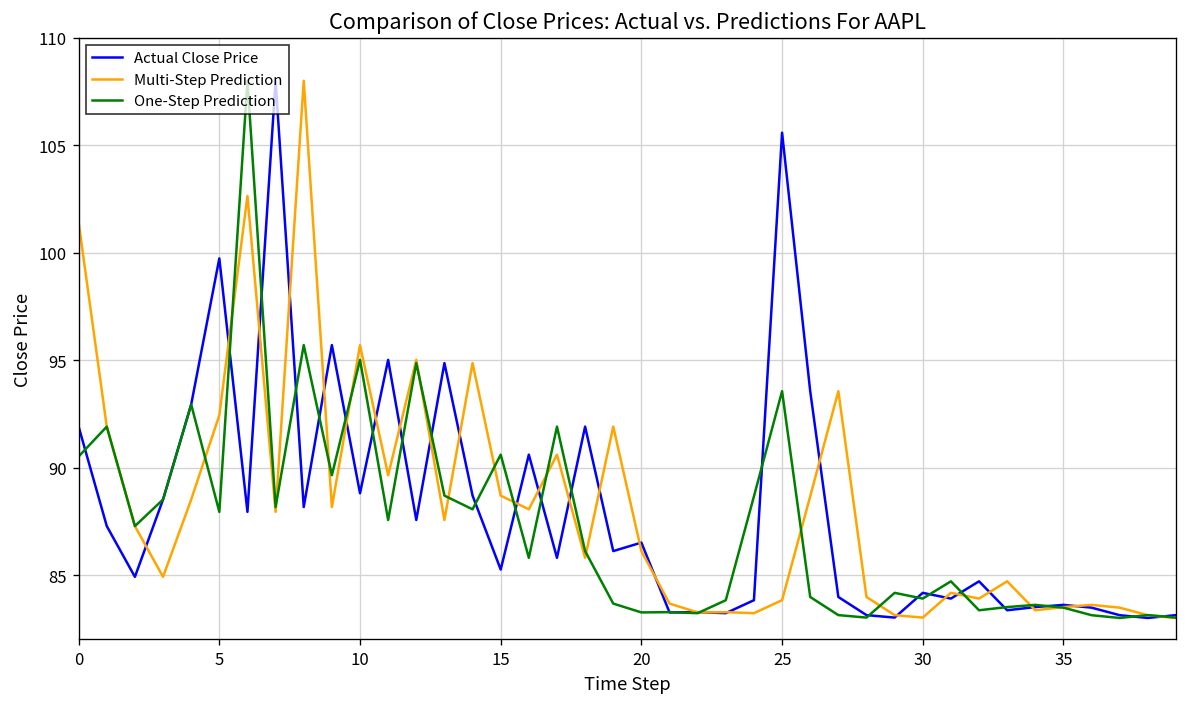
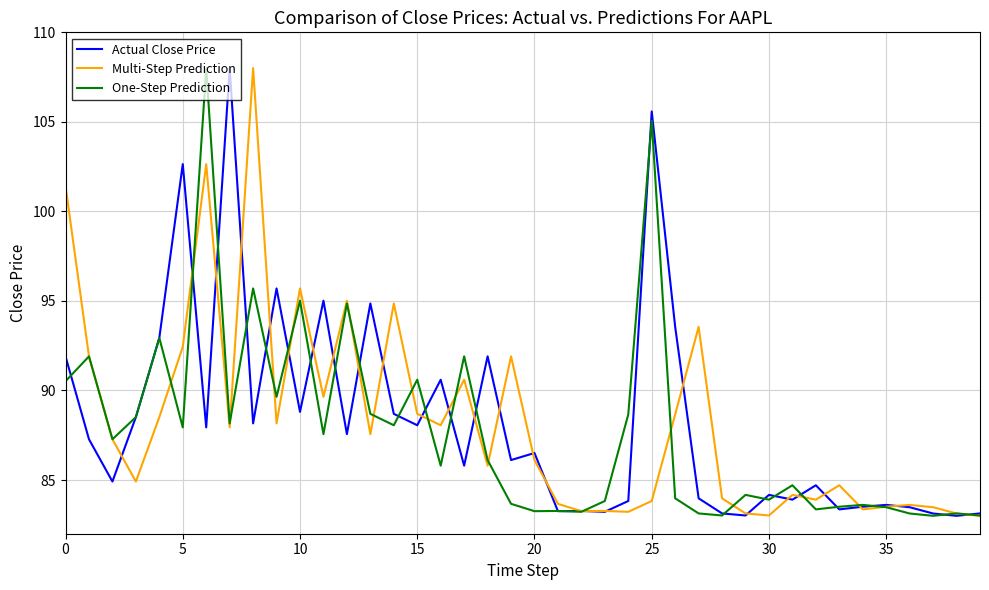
  {
    "Actual Close Price": {
      "0": 91.9,
-     "5": 99.7,
+     "5": 102.6,
      "10": 88.8,
-     "15": 85.3,
+     "15": 88.1,
      "20": 86.5,
      "25": 105.6,
      "30": 84.2
    },
    "Multi-Step Prediction": {
      "0": 101.4,
      "5": 92.4,
      "10": 95.7,
      "15": 88.7,
      "20": 86.1,
      "25": 83.8,
      "30": 83.0
    },
    "One-Step Prediction": {
      "0": 90.5,
      "5": 87.9,
      "10": 95.0,
      "15": 90.6,
      "20": 83.3,
-     "25": 93.6,
+     "25": 105.1,
      "30": 83.9
    }
  }
